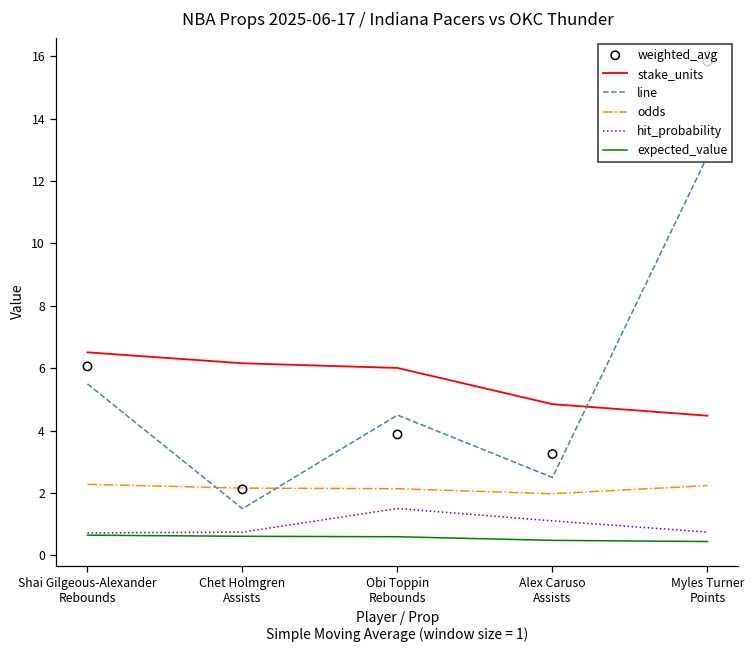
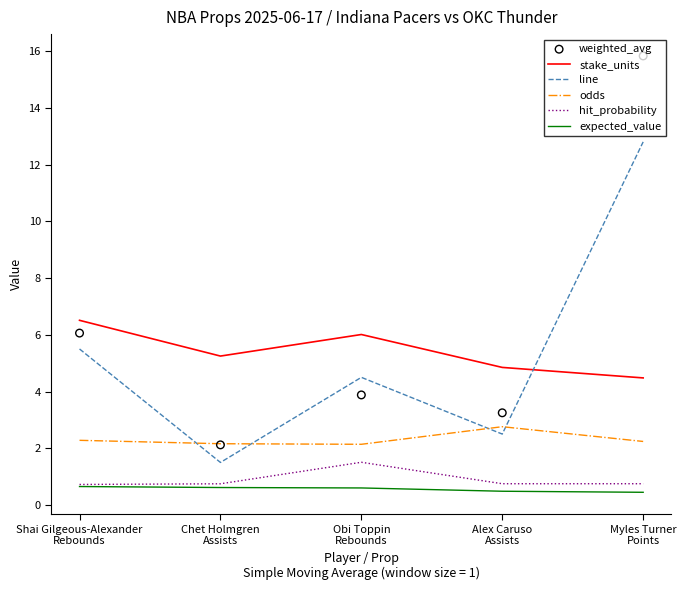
  {
    "stake_units": {
      "Shai Gilgeous-Alexander Rebounds": 6.5,
-     "Chet Holmgren Assists": 6.2,
+     "Chet Holmgren Assists": 5.3,
      "Obi Toppin Rebounds": 6.0,
      "Alex Caruso Assists": 4.9,
      "Myles Turner Points": 4.5
    },
    "line": {
      "Shai Gilgeous-Alexander Rebounds": 5.5,
      "Chet Holmgren Assists": 1.5,
      "Obi Toppin Rebounds": 4.5,
      "Alex Caruso Assists": 2.5,
      "Myles Turner Points": 12.8
    },
    "odds": {
      "Shai Gilgeous-Alexander Rebounds": 2.3,
      "Obi Toppin Rebounds": 2.1,
-     "Alex Caruso Assists": 2.0,
+     "Alex Caruso Assists": 2.8,
      "Myles Turner Points": 2.2
    },
    "hit_probability": {
      "Chet Holmgren Assists": 0.7,
      "Obi Toppin Rebounds": 1.5,
-     "Alex Caruso Assists": 1.1,
+     "Alex Caruso Assists": 0.8,
      "Myles Turner Points": 0.8
    },
    "expected_value": {
      "Chet Holmgren Assists": 0.6,
      "Obi Toppin Rebounds": 0.6,
      "Alex Caruso Assists": 0.5,
      "Myles Turner Points": 0.4
    }
  }
